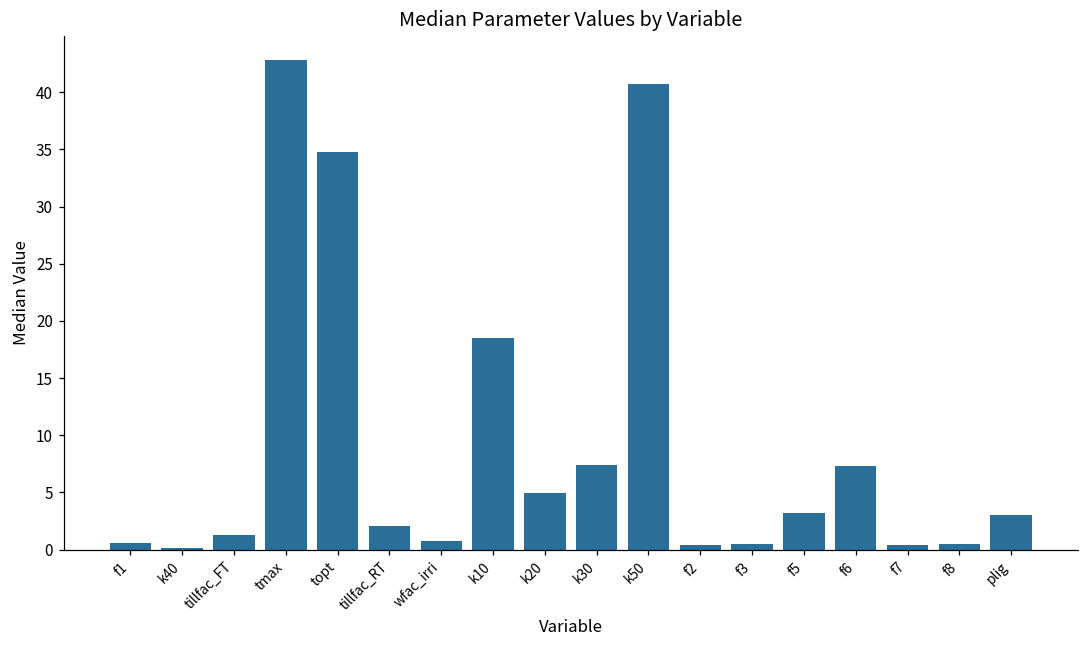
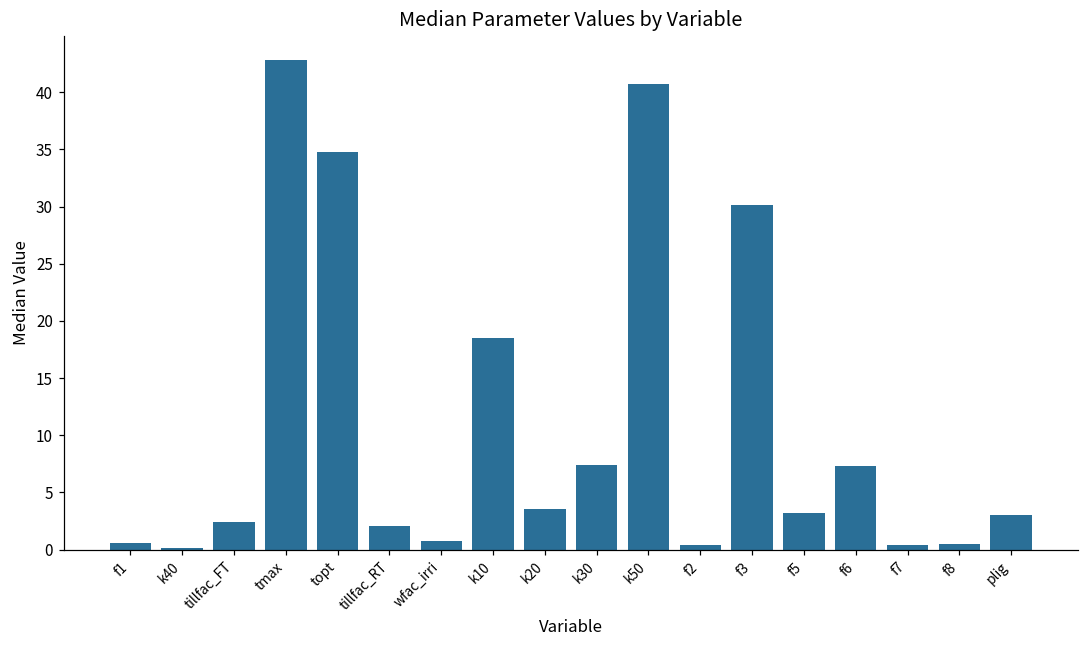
  {
    "f1": 0.5,
-   "tillfac_FT": 1.3,
+   "tillfac_FT": 2.4,
    "tmax": 42.8,
    "topt": 34.7,
    "tillfac_RT": 2.1,
    "wfac_irri": 0.8,
    "k10": 18.5,
-   "k20": 4.9,
+   "k20": 3.5,
    "k30": 7.4,
    "k50": 40.8,
    "f2": 0.4,
-   "f3": 0.5,
+   "f3": 30.1,
    "f5": 3.2,
    "f6": 7.3,
    "f7": 0.4,
    "f8": 0.5,
    "plig": 3.0
  }
